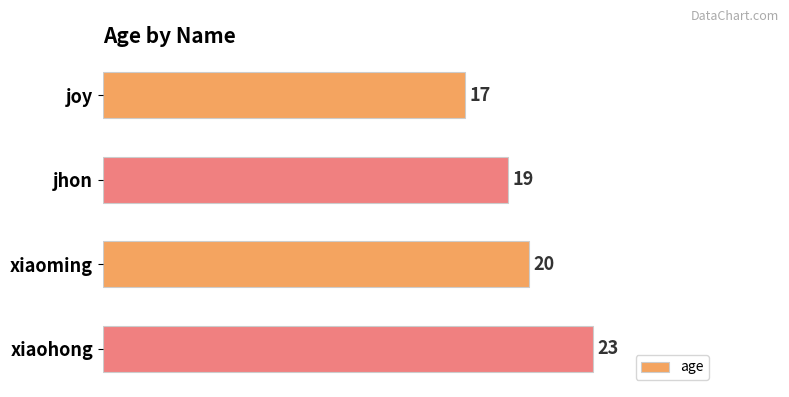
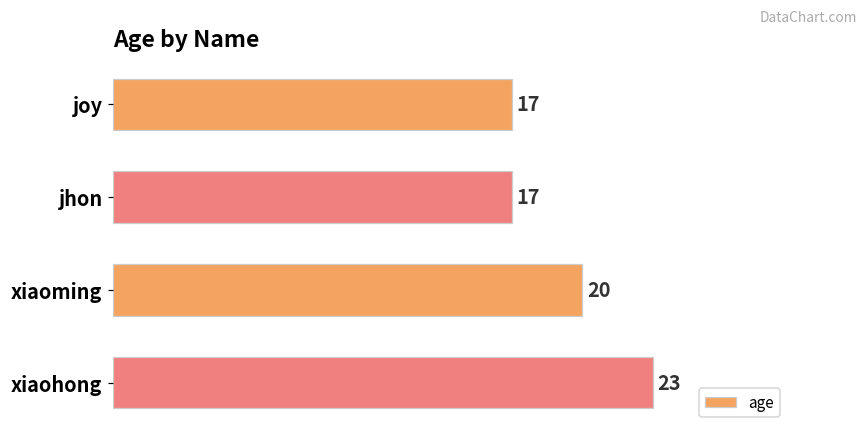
  {
    "joy": 17,
-   "jhon": 19,
+   "jhon": 17,
    "xiaoming": 20,
    "xiaohong": 23
  }
